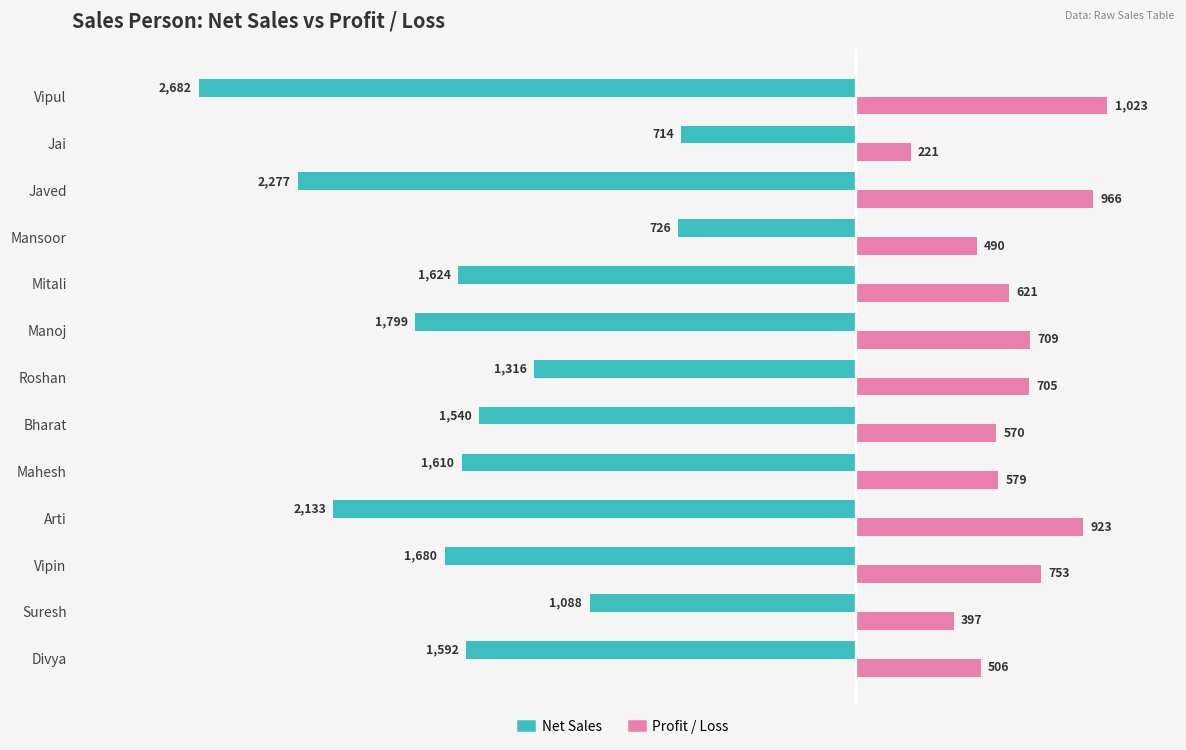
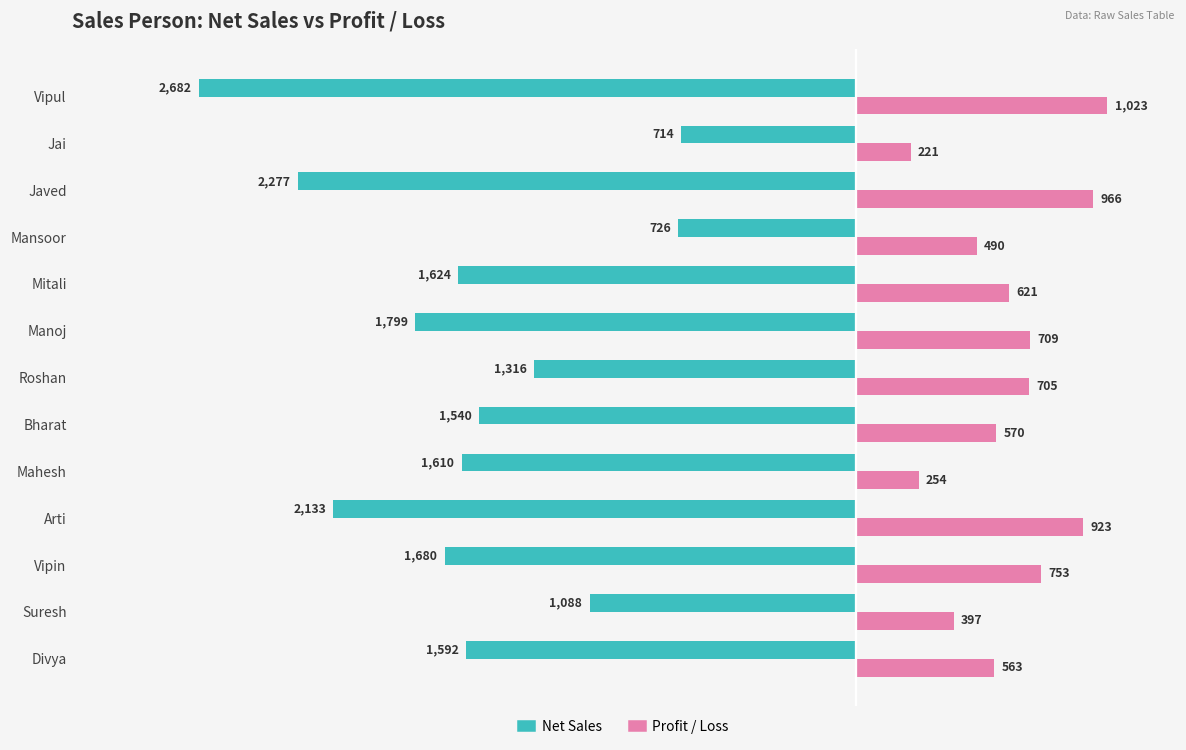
  {
    "Profit / Loss": {
      "Vipul": "1,023",
      "Jai": "221",
      "Javed": "966",
      "Mansoor": "490",
      "Mitali": "621",
      "Manoj": "709",
      "Roshan": "705",
      "Bharat": "570",
-     "Mahesh": "579",
+     "Mahesh": "254",
      "Arti": "923",
      "Vipin": "753",
      "Suresh": "397",
-     "Divya": "506"
+     "Divya": "563"
    }
  }
